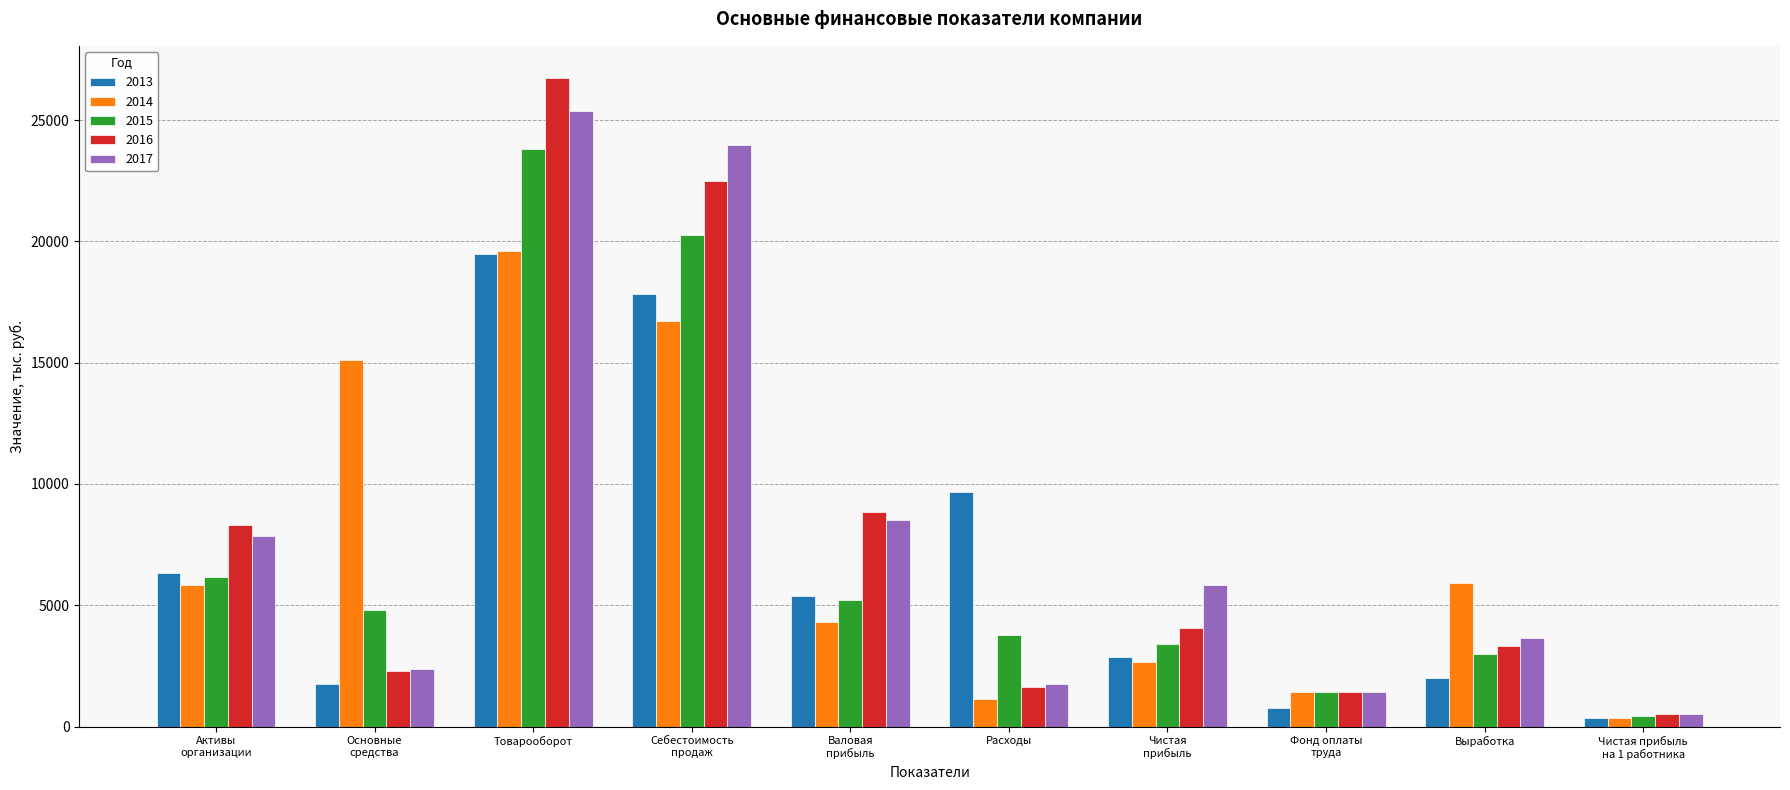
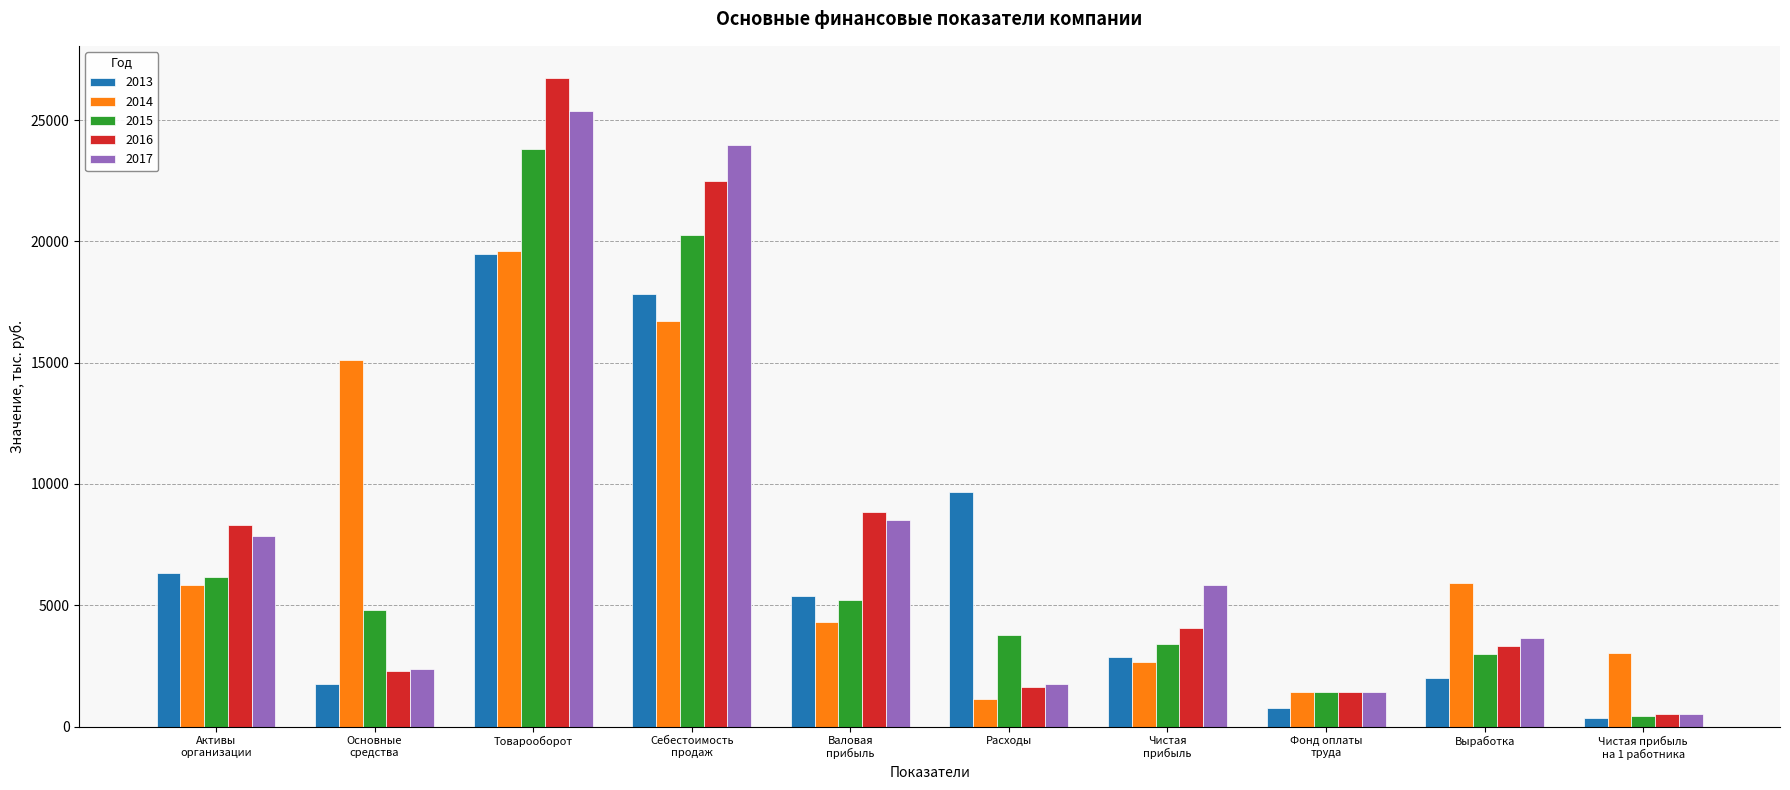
  {
    "2013": {
      "Активы организации": 6300,
      "Основные средства": 1800,
      "Товарооборот": 19500,
      "Себестоимость продаж": 17800,
      "Валовая прибыль": 5400,
      "Расходы": 9700,
      "Чистая прибыль": 2900,
      "Фонд оплаты труда": 800,
      "Выработка": 2000,
      "Чистая прибыль на 1 работника": 300
    },
    "2014": {
      "Активы организации": 5800,
      "Основные средства": 15100,
      "Товарооборот": 19600,
      "Себестоимость продаж": 16700,
      "Валовая прибыль": 4300,
      "Расходы": 1200,
      "Чистая прибыль": 2700,
      "Фонд оплаты труда": 1400,
      "Выработка": 5900,
-     "Чистая прибыль на 1 работника": 300
+     "Чистая прибыль на 1 работника": 3000
    },
    "2015": {
      "Активы организации": 6200,
      "Основные средства": 4800,
      "Товарооборот": 23800,
      "Себестоимость продаж": 20300,
      "Валовая прибыль": 5200,
      "Расходы": 3800,
      "Чистая прибыль": 3400,
      "Фонд оплаты труда": 1400,
      "Выработка": 3000,
      "Чистая прибыль на 1 работника": 400
    },
    "2016": {
      "Активы организации": 8300,
      "Основные средства": 2300,
      "Товарооборот": 26700,
      "Себестоимость продаж": 22500,
      "Валовая прибыль": 8900,
      "Расходы": 1600,
      "Чистая прибыль": 4100,
      "Фонд оплаты труда": 1400,
      "Выработка": 3300,
      "Чистая прибыль на 1 работника": 500
    },
    "2017": {
      "Активы организации": 7800,
      "Основные средства": 2400,
      "Товарооборот": 25400,
      "Себестоимость продаж": 24000,
      "Валовая прибыль": 8500,
      "Расходы": 1800,
      "Чистая прибыль": 5800,
      "Фонд оплаты труда": 1400,
      "Выработка": 3600,
      "Чистая прибыль на 1 работника": 500
    }
  }
